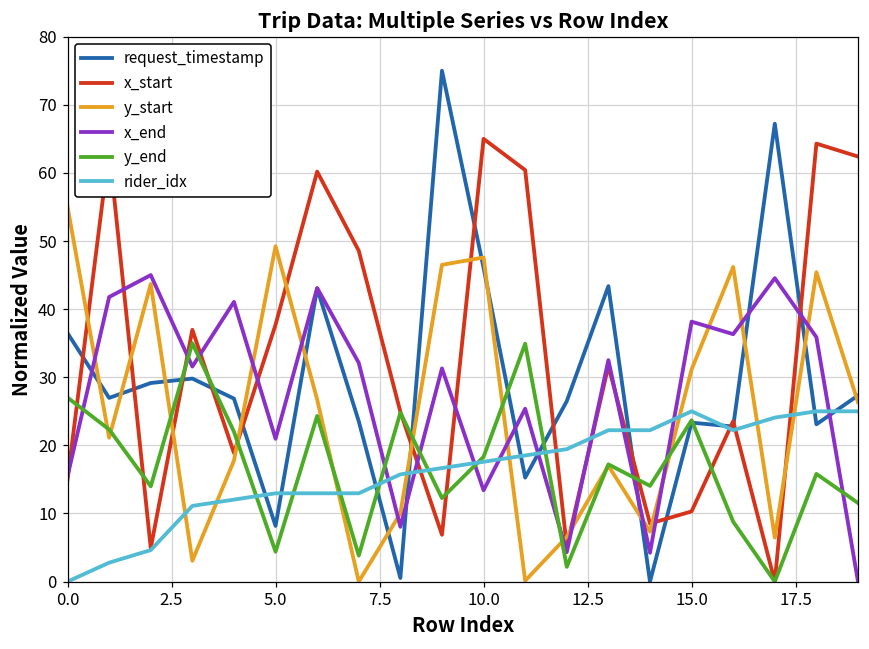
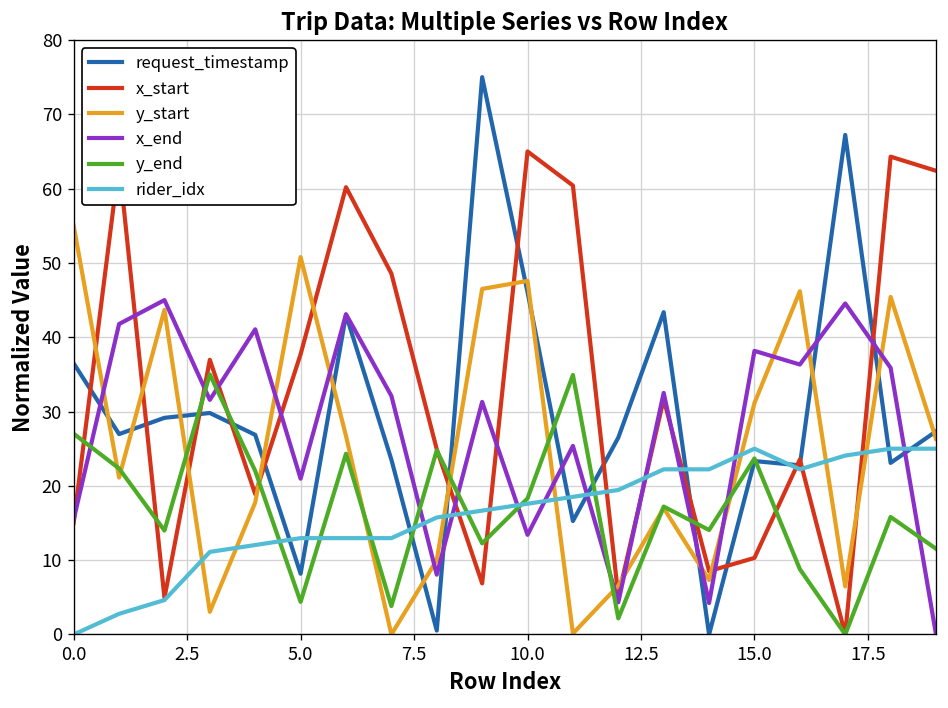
  {
    "request_timestamp": {
      "0.0": 36,
      "5.0": 8,
      "10.0": 46
    },
    "x_start": {
      "0.0": 15,
      "5.0": 38,
      "10.0": 65,
      "15.0": 10
    },
    "y_start": {
      "0.0": 55,
-     "5.0": 49,
+     "5.0": 51,
      "10.0": 48,
      "15.0": 31
    },
    "x_end": {
      "0.0": 15,
      "5.0": 21,
      "10.0": 13,
      "15.0": 38
    },
    "y_end": {
      "0.0": 27,
      "5.0": 4,
      "10.0": 18
    },
    "rider_idx": {
      "0.0": 0,
      "5.0": 13,
      "10.0": 18,
      "15.0": 25
    }
  }
